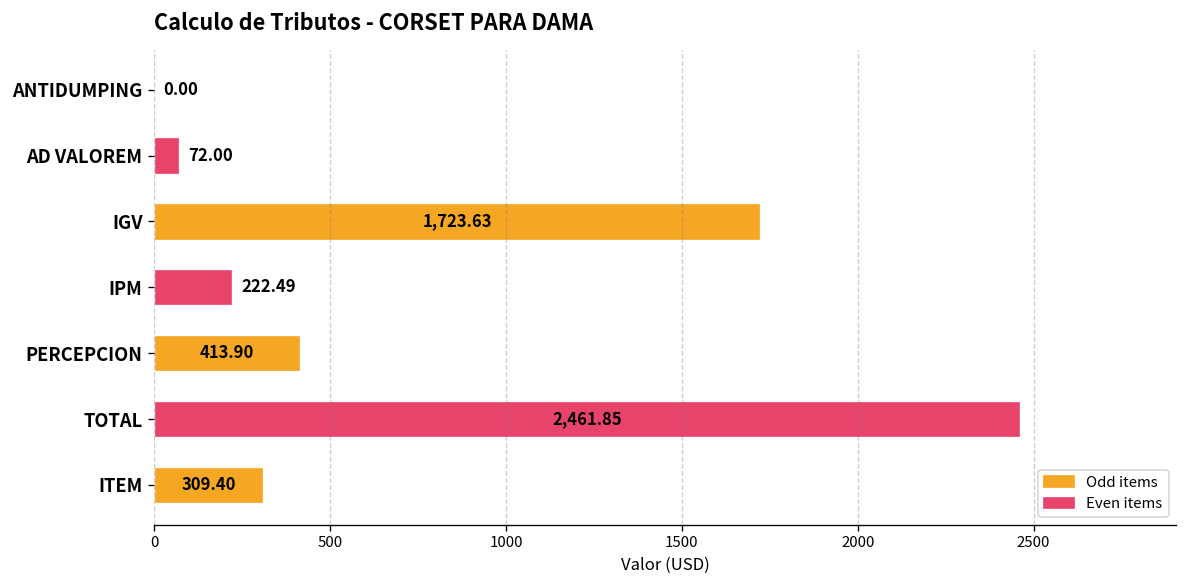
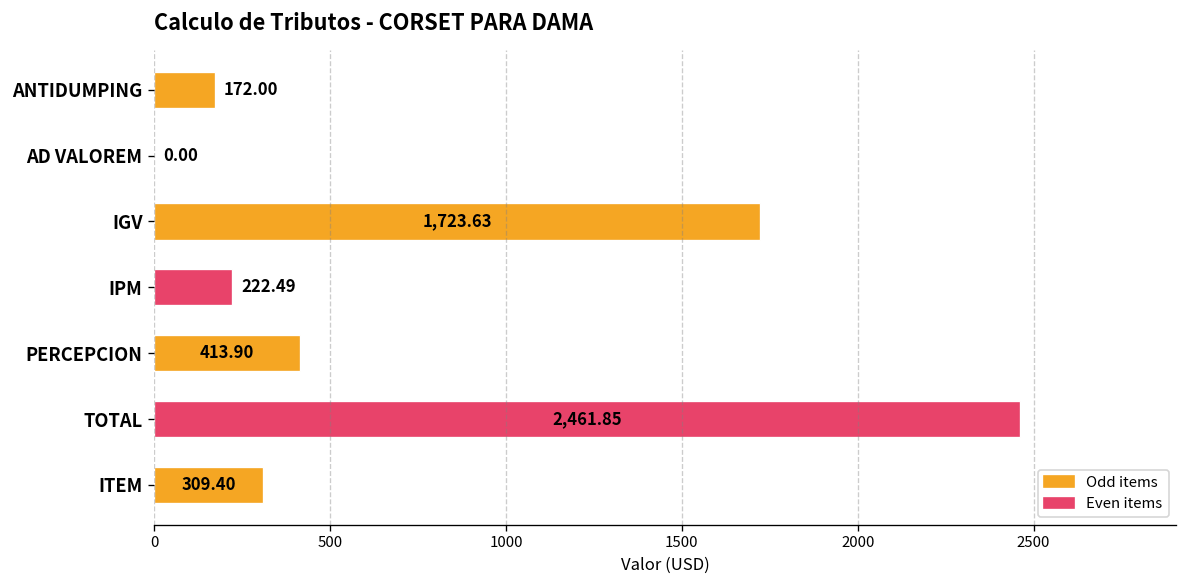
  {
-   "ANTIDUMPING": "0.00",
-   "AD VALOREM": "72.00",
+   "ANTIDUMPING": "172.00",
+   "AD VALOREM": "0.00",
    "IGV": "1,723.63",
    "IPM": "222.49",
    "PERCEPCION": "413.90",
    "TOTAL": "2,461.85",
    "ITEM": "309.40"
  }
